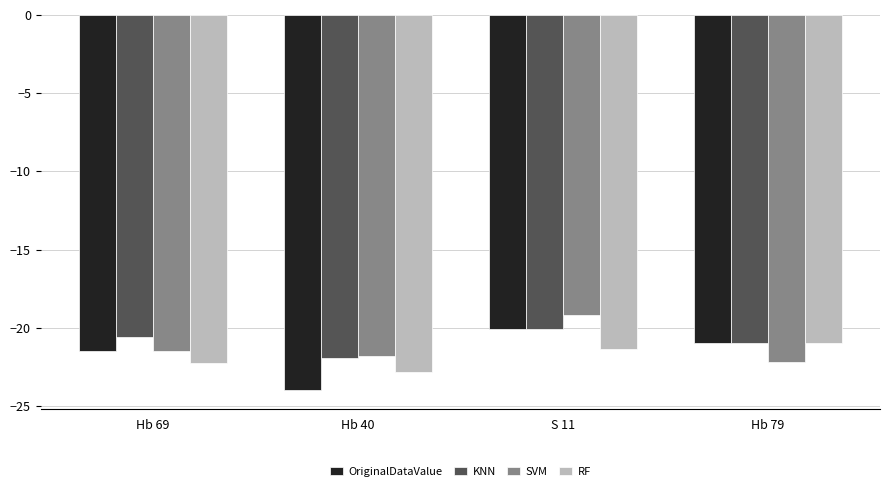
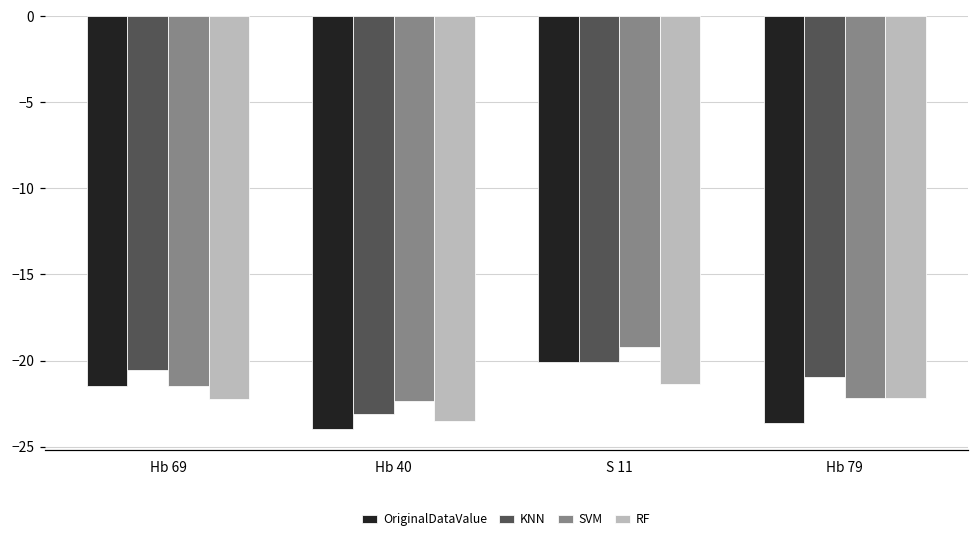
  {
    "OriginalDataValue": {
      "Hb 69": -21.5,
      "Hb 40": -24.0,
      "S 11": -20.1,
-     "Hb 79": -21.0
+     "Hb 79": -23.6
    },
    "KNN": {
      "Hb 69": -20.6,
-     "Hb 40": -21.9,
+     "Hb 40": -23.1,
      "S 11": -20.1,
      "Hb 79": -21.0
    },
    "SVM": {
      "Hb 69": -21.5,
-     "Hb 40": -21.8,
+     "Hb 40": -22.3,
      "S 11": -19.2,
      "Hb 79": -22.2
    },
    "RF": {
      "Hb 69": -22.2,
-     "Hb 40": -22.8,
+     "Hb 40": -23.5,
      "S 11": -21.4,
-     "Hb 79": -21.0
+     "Hb 79": -22.2
    }
  }
